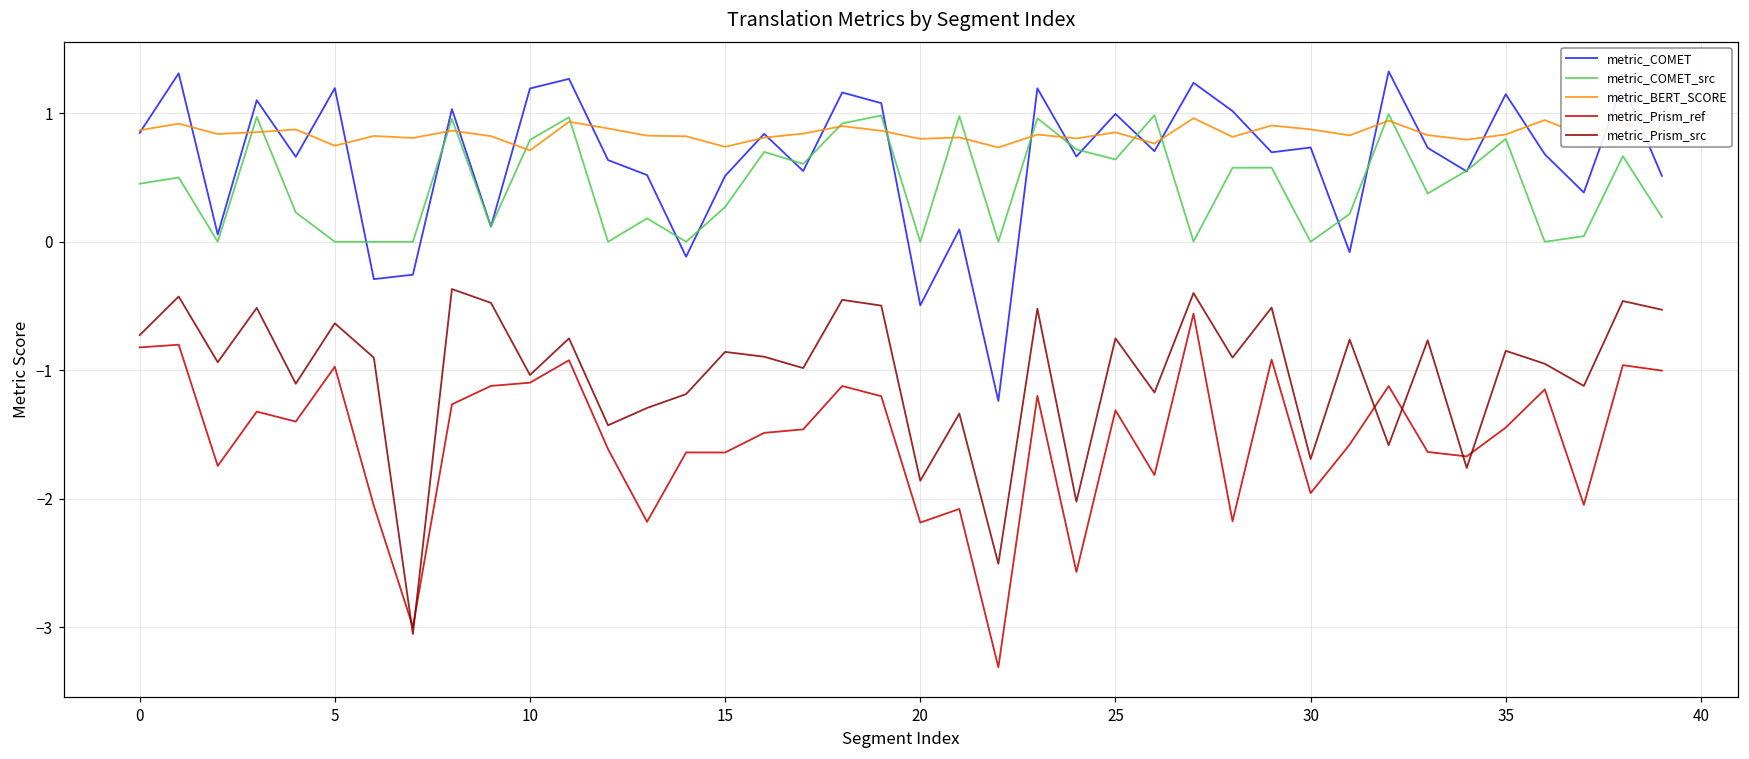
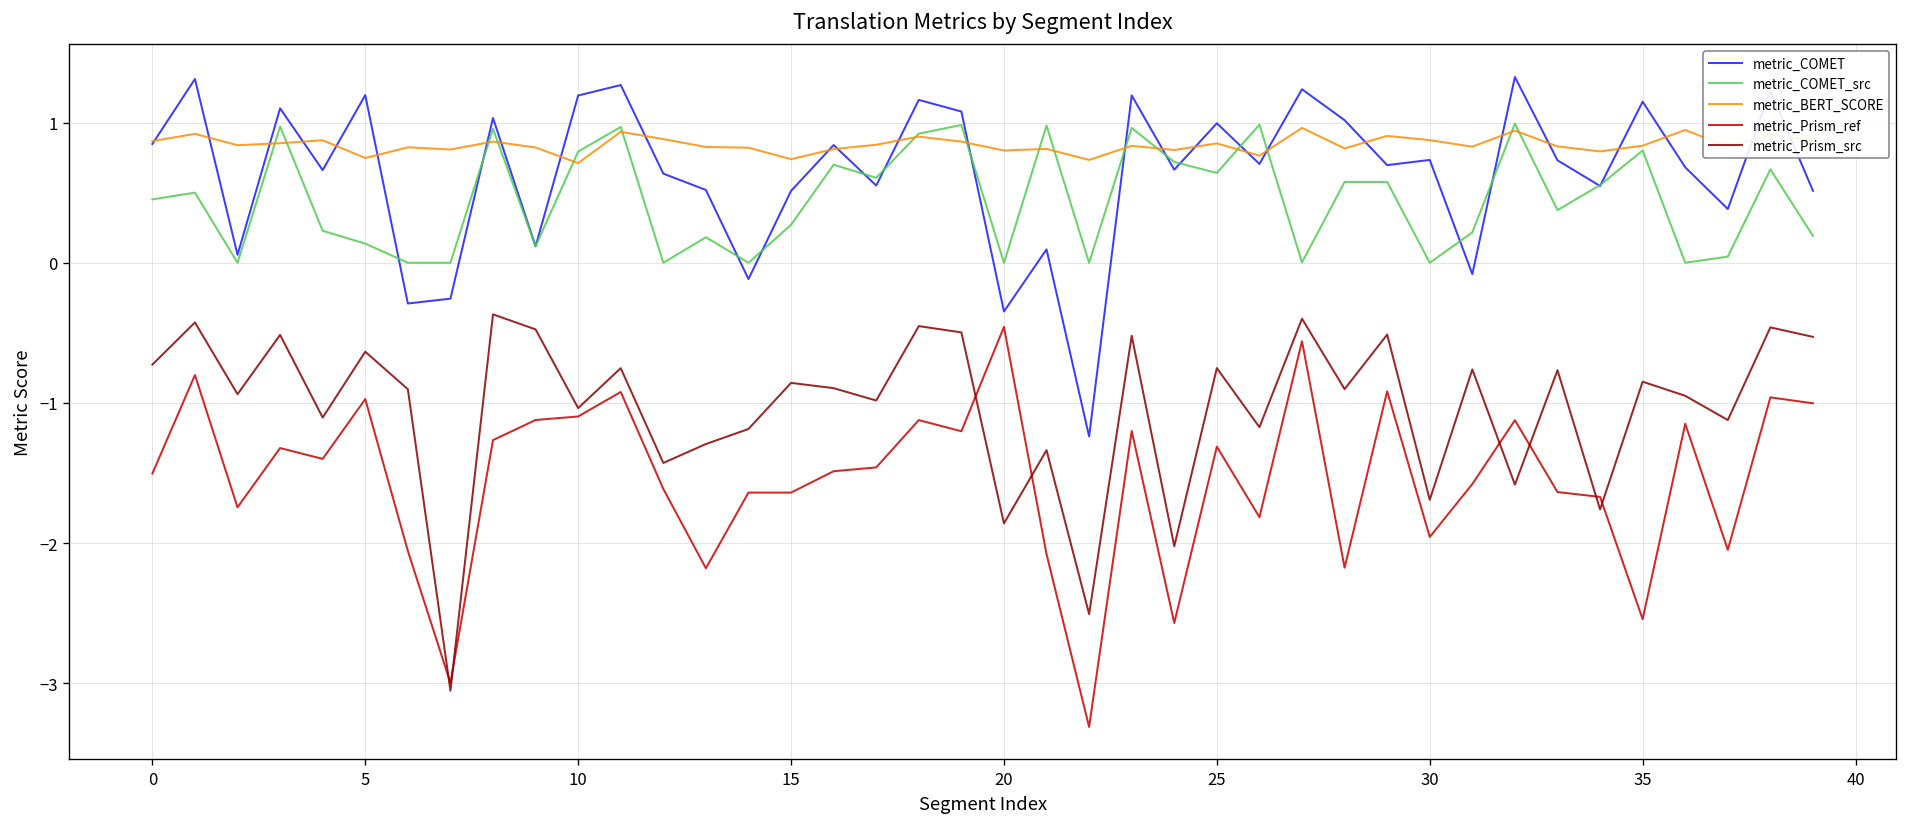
  {
    "metric_COMET": {
      "5": 1.20,
      "10": 1.19,
      "15": 0.51,
-     "20": -0.49,
+     "20": -0.35,
      "25": 1.00,
      "30": 0.73,
      "35": 1.15
    },
    "metric_COMET_src": {
      "0": 0.45,
-     "5": 0.00,
+     "5": 0.14,
      "10": 0.79,
      "15": 0.27,
      "20": 0.00,
      "25": 0.64,
      "30": 0.00,
      "35": 0.80
    },
    "metric_BERT_SCORE": {
      "5": 0.75,
      "10": 0.71,
      "15": 0.74,
      "20": 0.80,
      "25": 0.85,
      "30": 0.88,
      "35": 0.84
    },
    "metric_Prism_ref": {
-     "0": -0.82,
+     "0": -1.50,
      "5": -0.97,
      "10": -1.10,
      "15": -1.64,
-     "20": -2.19,
+     "20": -0.46,
      "25": -1.31,
      "30": -1.96,
-     "35": -1.45
+     "35": -2.54
    },
    "metric_Prism_src": {
      "0": -0.73,
      "5": -0.63,
      "10": -1.04,
      "15": -0.86,
      "20": -1.86,
      "25": -0.75,
      "30": -1.69,
      "35": -0.85
    }
  }
